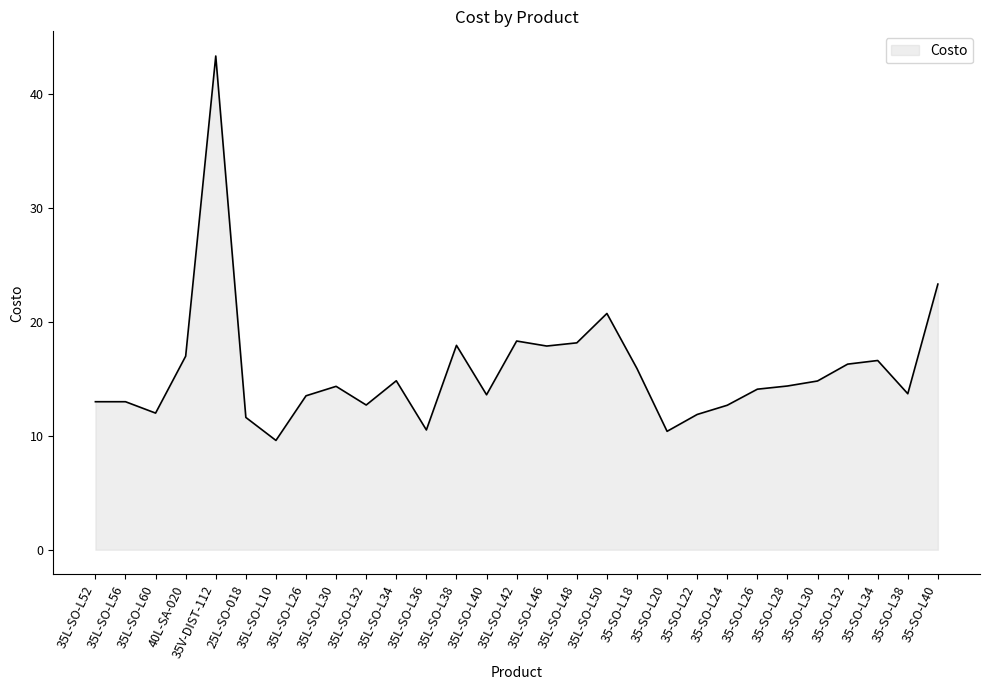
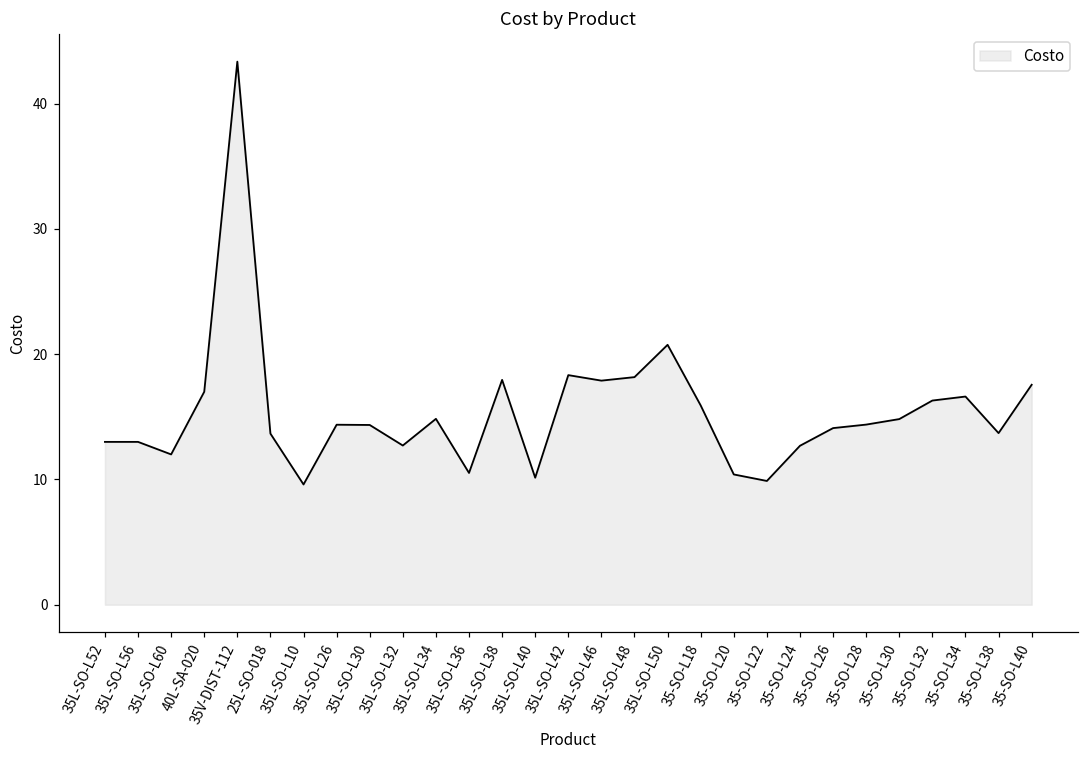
  {
    "35L-SO-L52": 13.0,
    "35L-SO-L56": 13.0,
    "35L-SO-L60": 12.0,
    "40L-SA-020": 17.0,
    "35V-DIST-112": 43.4,
-   "25L-SO-018": 11.6,
+   "25L-SO-018": 13.7,
    "35L-SO-L10": 9.6,
-   "35L-SO-L26": 13.5,
+   "35L-SO-L26": 14.4,
    "35L-SO-L30": 14.4,
    "35L-SO-L32": 12.7,
    "35L-SO-L34": 14.8,
    "35L-SO-L36": 10.5,
    "35L-SO-L38": 18.0,
-   "35L-SO-L40": 13.6,
+   "35L-SO-L40": 10.1,
    "35L-SO-L42": 18.3,
    "35L-SO-L46": 17.9,
    "35L-SO-L48": 18.2,
    "35L-SO-L50": 20.8,
    "35-SO-L18": 15.9,
    "35-SO-L20": 10.4,
-   "35-SO-L22": 11.9,
+   "35-SO-L22": 9.9,
    "35-SO-L24": 12.7,
    "35-SO-L26": 14.1,
    "35-SO-L28": 14.4,
    "35-SO-L30": 14.8,
    "35-SO-L32": 16.3,
    "35-SO-L34": 16.6,
    "35-SO-L38": 13.7,
-   "35-SO-L40": 23.3
+   "35-SO-L40": 17.6
  }
